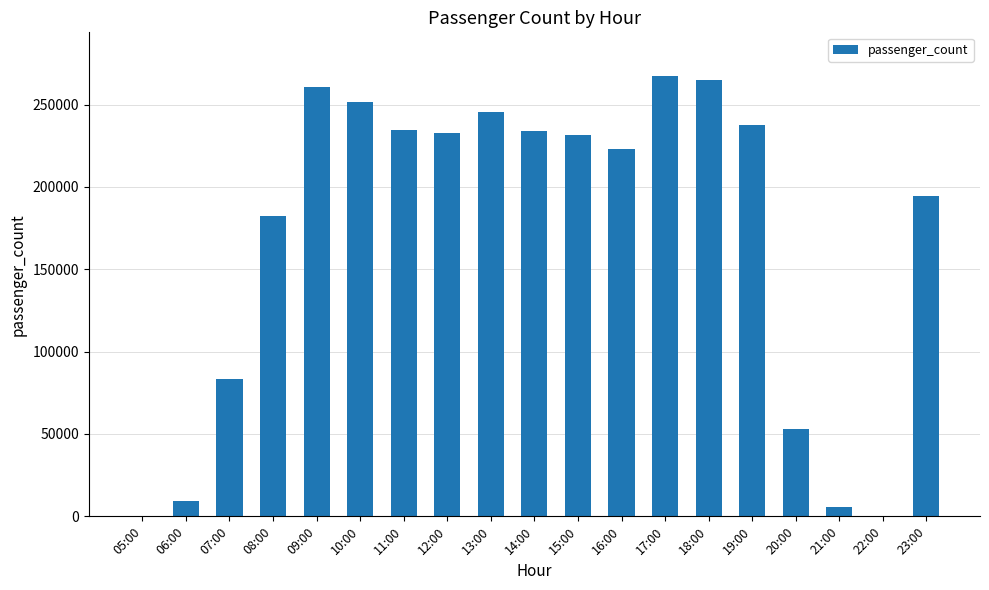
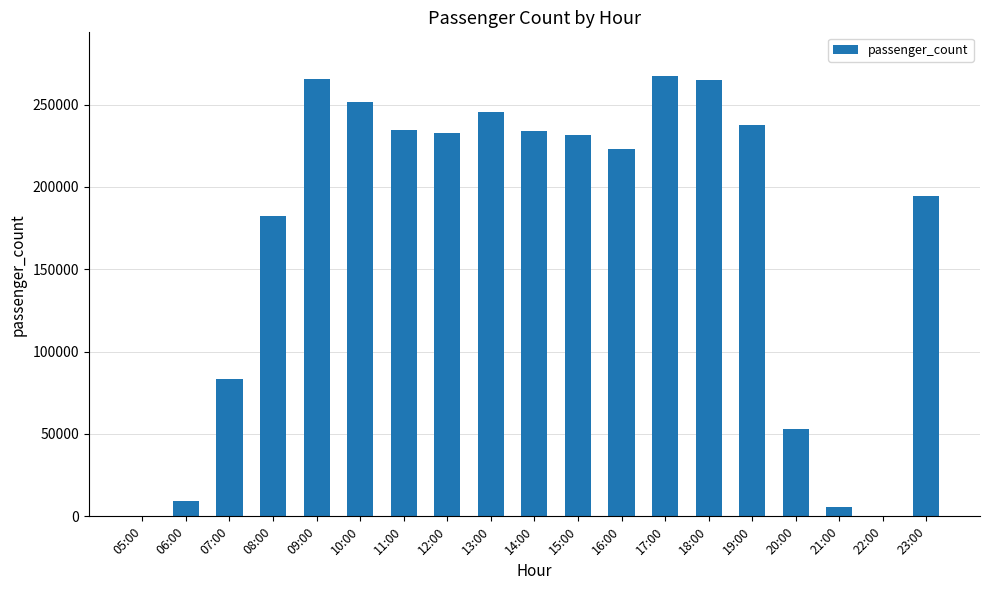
  {
    "06:00": 9000,
    "07:00": 83000,
    "08:00": 182000,
-   "09:00": 260000,
+   "09:00": 266000,
    "10:00": 251000,
    "11:00": 235000,
    "12:00": 233000,
    "13:00": 245000,
    "14:00": 234000,
    "15:00": 231000,
    "16:00": 223000,
    "17:00": 267000,
    "18:00": 265000,
    "19:00": 238000,
    "20:00": 53000,
    "21:00": 6000,
    "23:00": 194000
  }
